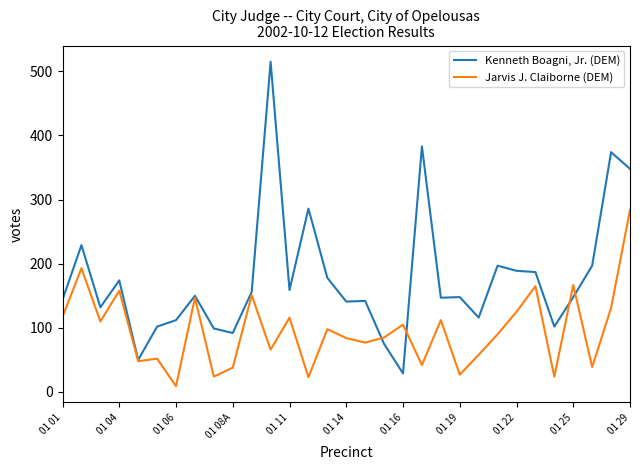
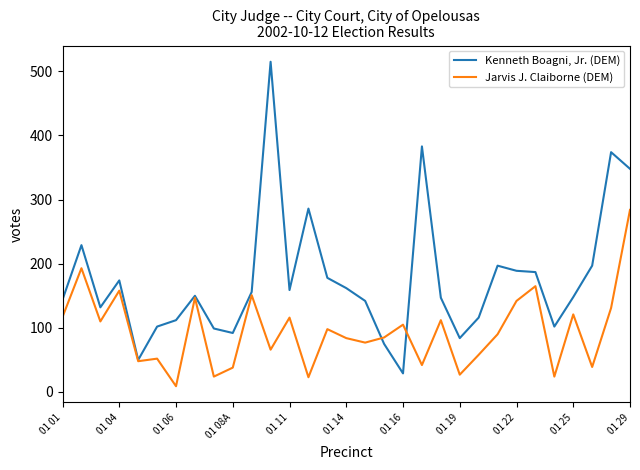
  {
    "Kenneth Boagni, Jr. (DEM)": {
      "01 01": 140,
      "01 04": 170,
      "01 06": 110,
      "01 08A": 90,
      "01 11": 160,
-     "01 14": 140,
+     "01 14": 160,
      "01 16": 30,
-     "01 19": 150,
+     "01 19": 80,
      "01 22": 190,
      "01 25": 150,
      "01 29": 350
    },
    "Jarvis J. Claiborne (DEM)": {
      "01 01": 120,
      "01 04": 160,
      "01 06": 10,
      "01 08A": 40,
      "01 11": 120,
      "01 14": 80,
      "01 16": 110,
      "01 19": 30,
-     "01 22": 130,
-     "01 25": 170,
+     "01 22": 140,
+     "01 25": 120,
      "01 29": 280
    }
  }
